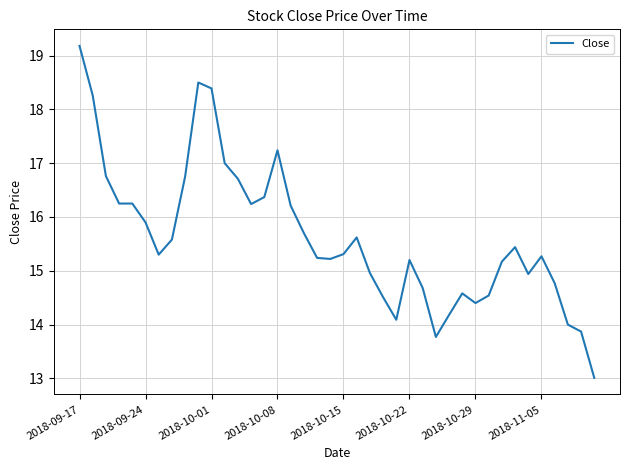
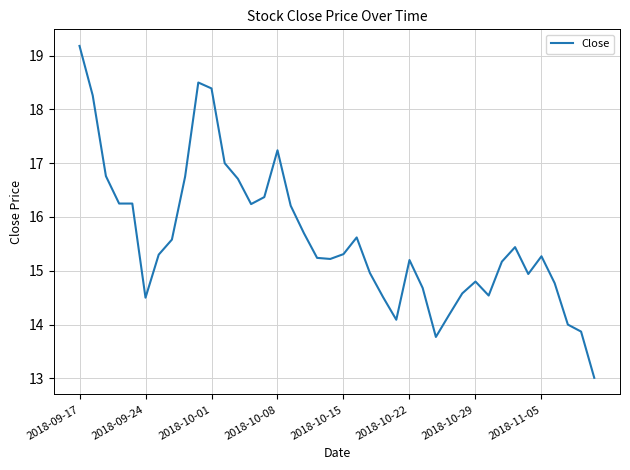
  {
    "2018-09-17": 19.2,
-   "2018-09-24": 15.9,
+   "2018-09-24": 14.5,
    "2018-10-01": 18.4,
    "2018-10-08": 17.2,
    "2018-10-15": 15.3,
    "2018-10-22": 15.2,
-   "2018-10-29": 14.4,
+   "2018-10-29": 14.8,
    "2018-11-05": 15.3
  }
